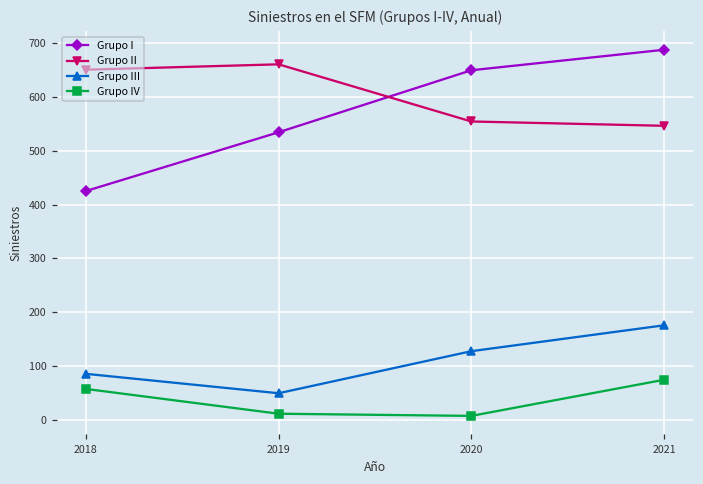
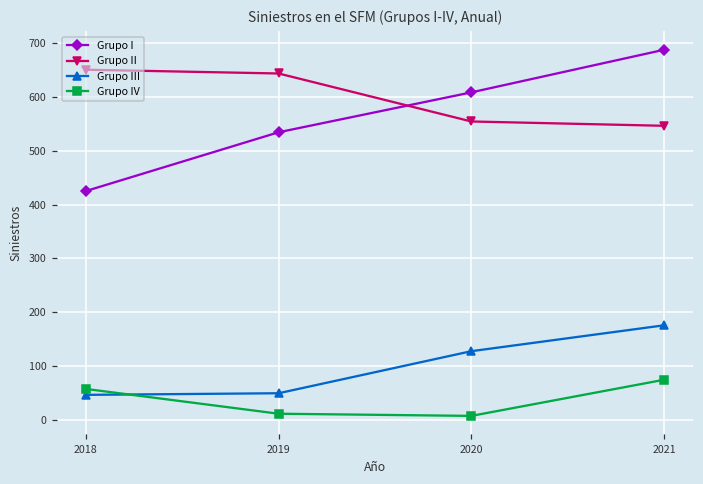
  {
    "Grupo I": {
      "2018": 430,
      "2019": 530,
-     "2020": 650,
+     "2020": 610,
      "2021": 690
    },
    "Grupo II": {
-     "2019": 660,
+     "2019": 640,
      "2020": 550,
      "2021": 550
    },
    "Grupo III": {
-     "2018": 90,
+     "2018": 50,
      "2019": 50,
      "2020": 130,
      "2021": 180
    },
    "Grupo IV": {
      "2018": 60,
      "2019": 10,
      "2020": 10,
      "2021": 80
    }
  }
